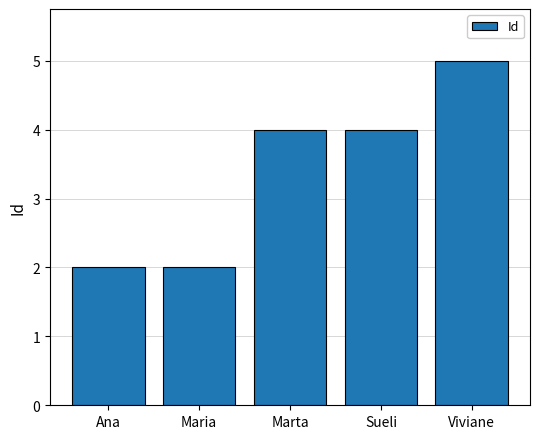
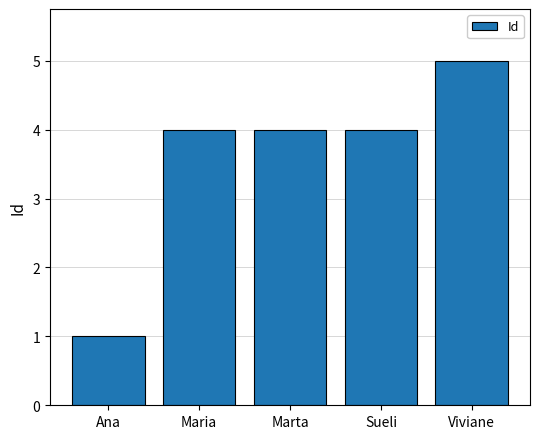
  {
-   "Ana": 2,
-   "Maria": 2,
+   "Ana": 1,
+   "Maria": 4,
    "Marta": 4,
    "Sueli": 4,
    "Viviane": 5
  }
